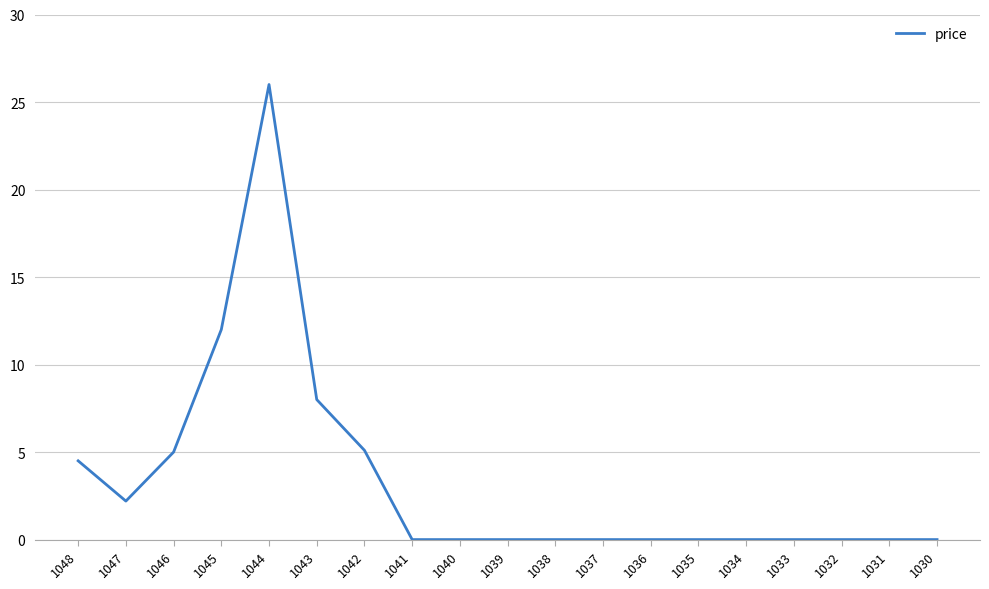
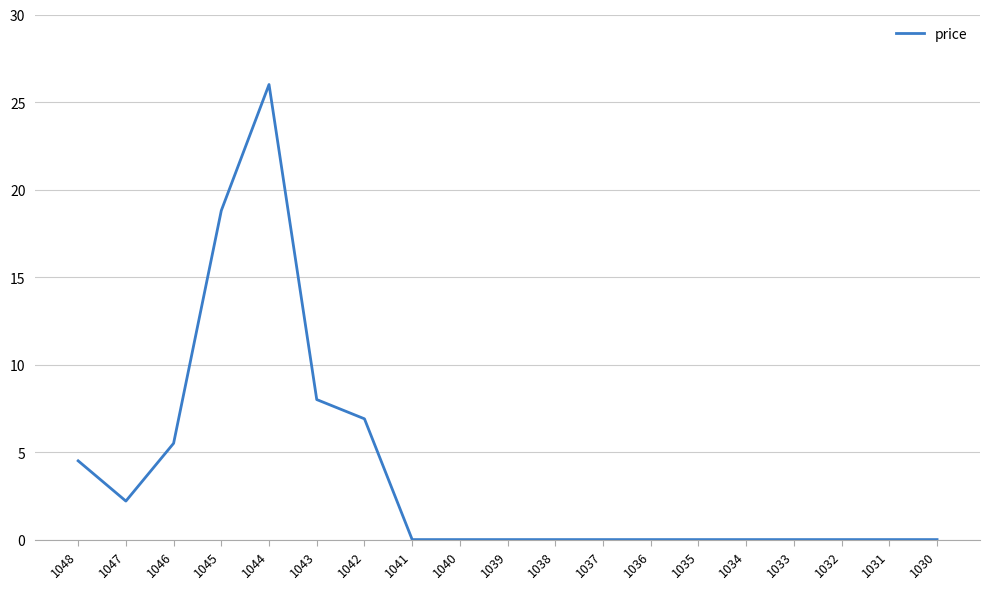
  {
    "1048": 4.5,
    "1047": 2.2,
-   "1046": 5.0,
-   "1045": 12.0,
+   "1046": 5.5,
+   "1045": 18.8,
    "1044": 26.0,
    "1043": 8.0,
-   "1042": 5.1,
+   "1042": 6.9,
    "1041": 0.0,
    "1040": 0.0,
    "1039": 0.0,
    "1038": 0.0,
    "1037": 0.0,
    "1036": 0.0,
    "1035": 0.0,
    "1034": 0.0,
    "1033": 0.0,
    "1032": 0.0,
    "1031": 0.0,
    "1030": 0.0
  }
